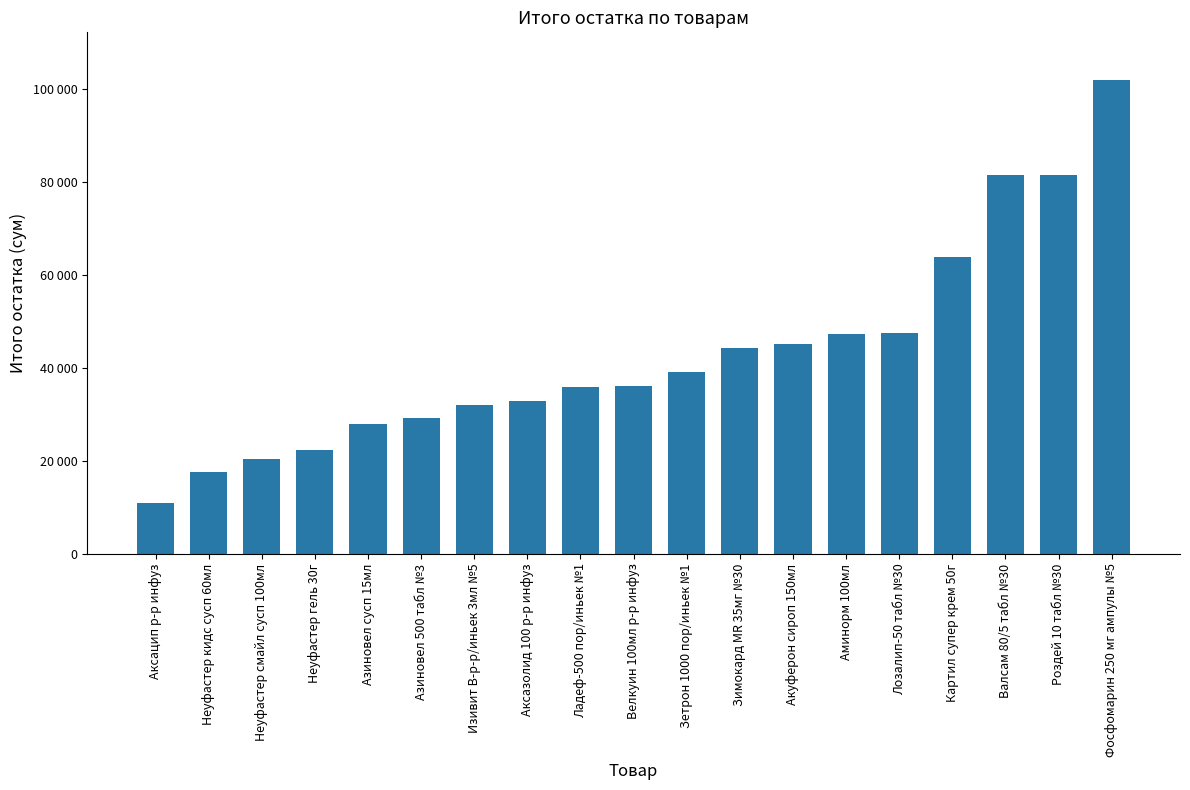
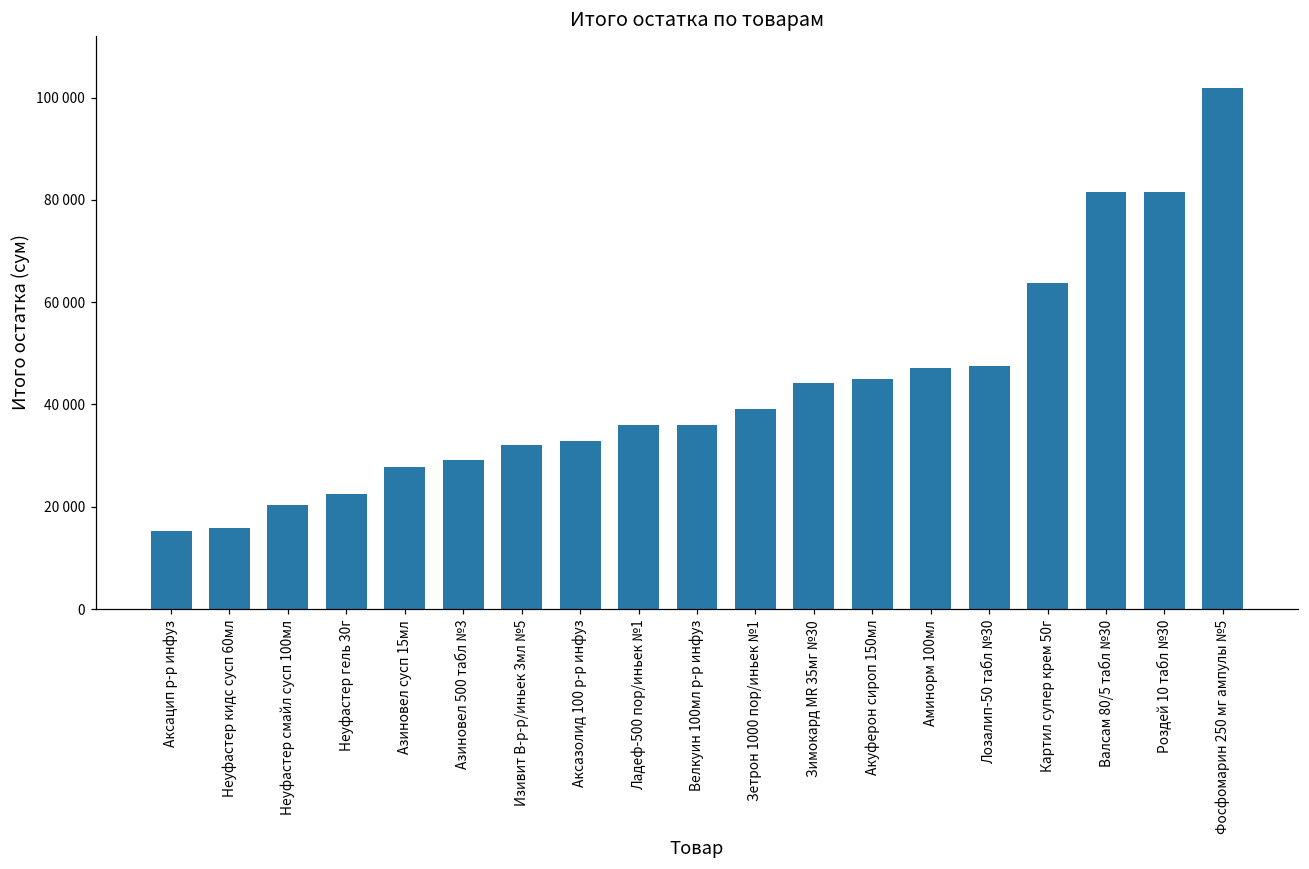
  {
-   "Аксацип р-р инфуз": 11000,
-   "Неуфастер кидс сусп 60мл": 18000,
+   "Аксацип р-р инфуз": 15000,
+   "Неуфастер кидс сусп 60мл": 16000,
    "Неуфастер смайл сусп 100мл": 20000,
    "Неуфастер гель 30г": 22000,
    "Азиновел сусп 15мл": 28000,
    "Азиновел 500 табл №3": 29000,
    "Изивит В-р-р/иньек 3мл №5": 32000,
    "Аксазолид 100 р-р инфуз": 33000,
    "Ладеф-500 пор/иньек №1": 36000,
    "Велкуин 100мл р-р инфуз": 36000,
    "Зетрон 1000 пор/иньек №1": 39000,
    "Зимокард MR 35мг №30": 44000,
    "Акуферон сироп 150мл": 45000,
    "Аминорм 100мл": 47000,
    "Лозалип-50 табл №30": 47000,
    "Картил супер крем 50г": 64000,
    "Валсам 80/5 табл №30": 82000,
    "Роздей 10 табл №30": 82000,
    "Фосфомарин 250 мг ампулы №5": 102000
  }
